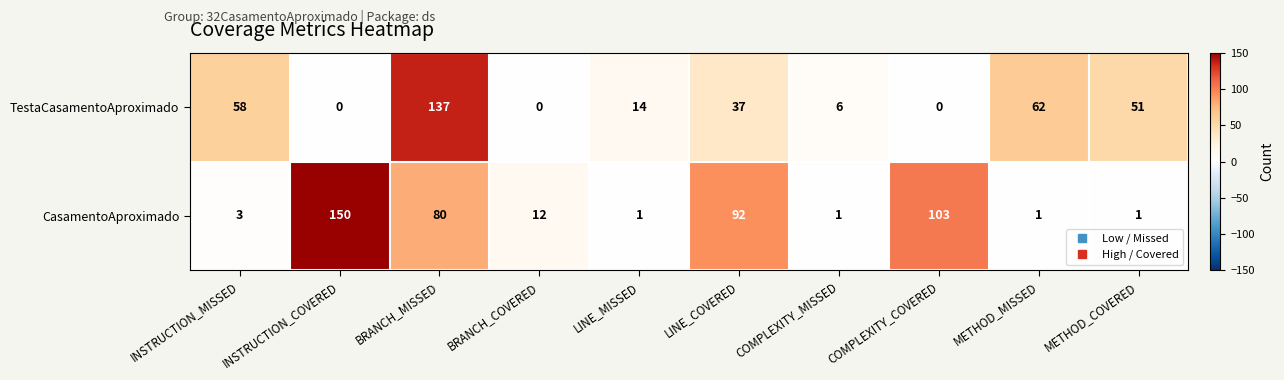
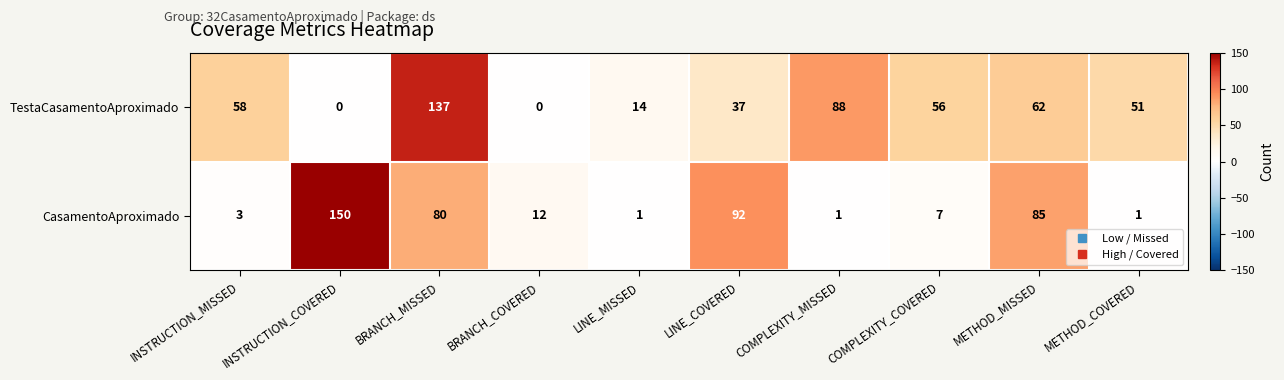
  {
    "TestaCasamentoAproximado": {
      "INSTRUCTION_MISSED": 58,
      "INSTRUCTION_COVERED": 0,
      "BRANCH_MISSED": 137,
      "BRANCH_COVERED": 0,
      "LINE_MISSED": 14,
      "LINE_COVERED": 37,
-     "COMPLEXITY_MISSED": 6,
-     "COMPLEXITY_COVERED": 0,
+     "COMPLEXITY_MISSED": 88,
+     "COMPLEXITY_COVERED": 56,
      "METHOD_MISSED": 62,
      "METHOD_COVERED": 51
    },
    "CasamentoAproximado": {
      "INSTRUCTION_MISSED": 3,
      "INSTRUCTION_COVERED": 150,
      "BRANCH_MISSED": 80,
      "BRANCH_COVERED": 12,
      "LINE_MISSED": 1,
      "LINE_COVERED": 92,
      "COMPLEXITY_MISSED": 1,
-     "COMPLEXITY_COVERED": 103,
-     "METHOD_MISSED": 1,
+     "COMPLEXITY_COVERED": 7,
+     "METHOD_MISSED": 85,
      "METHOD_COVERED": 1
    }
  }
